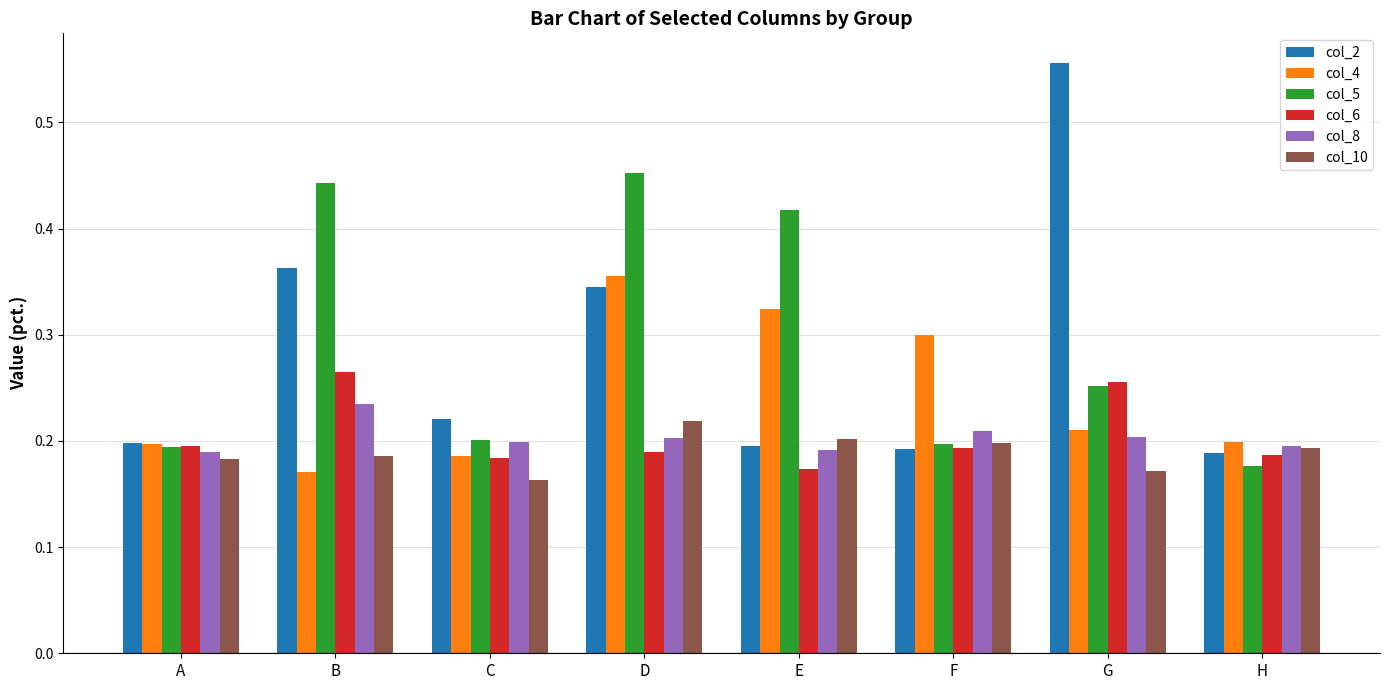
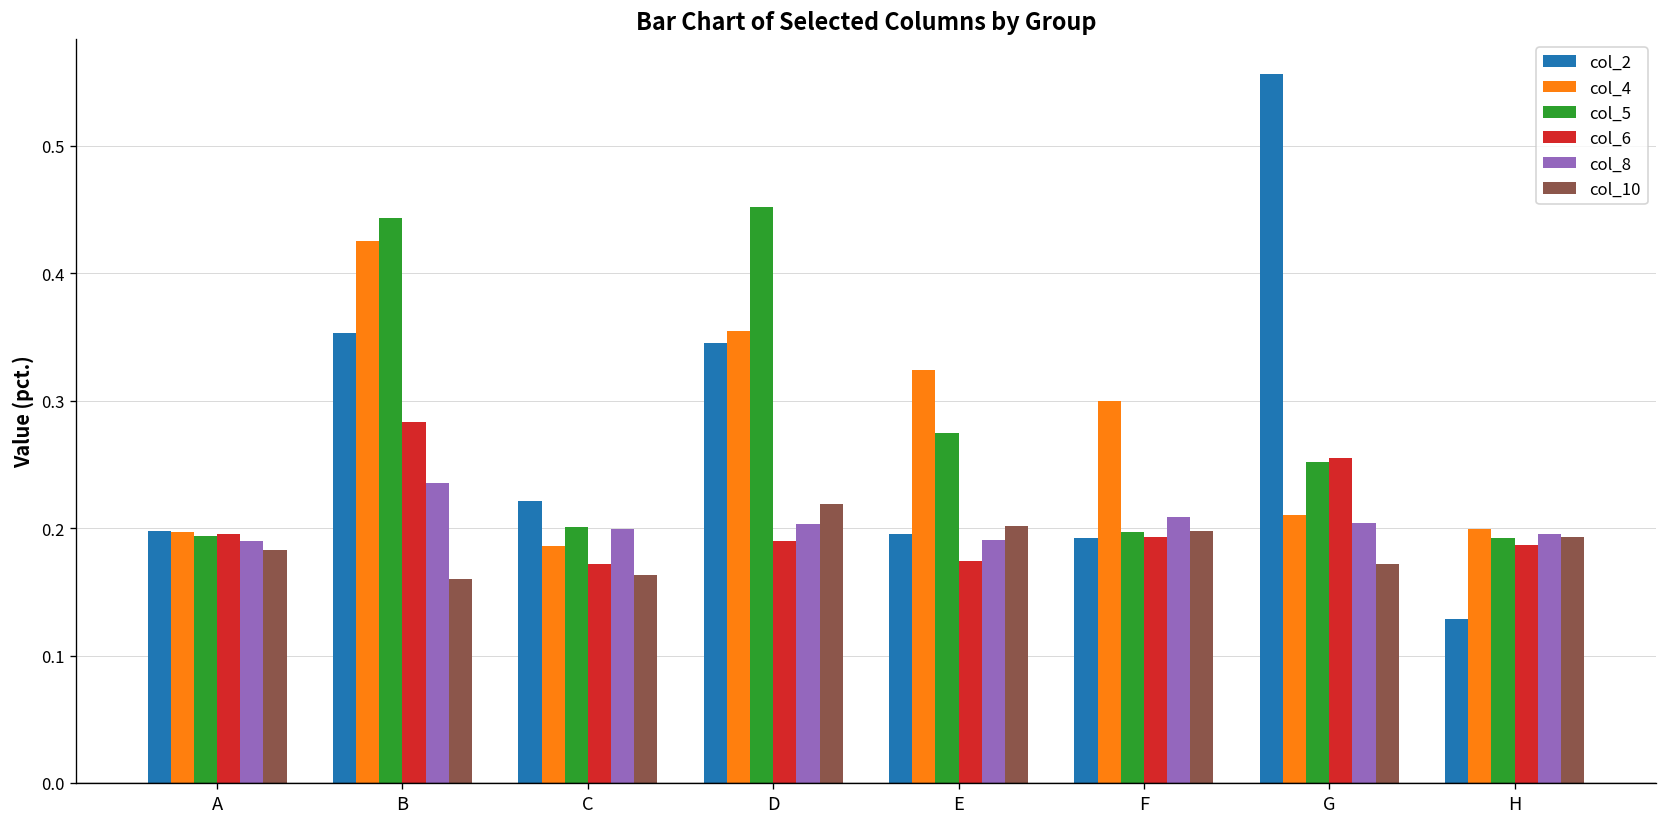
  {
    "col_2": {
      "A": 0.198,
-     "B": 0.363,
+     "B": 0.353,
      "C": 0.221,
      "D": 0.345,
      "E": 0.195,
      "F": 0.192,
      "G": 0.556,
-     "H": 0.189
+     "H": 0.129
    },
    "col_4": {
      "A": 0.197,
-     "B": 0.171,
+     "B": 0.425,
      "C": 0.186,
      "D": 0.355,
      "E": 0.324,
      "F": 0.300,
      "G": 0.210,
      "H": 0.199
    },
    "col_5": {
      "A": 0.194,
      "B": 0.443,
      "C": 0.201,
      "D": 0.452,
-     "E": 0.417,
+     "E": 0.275,
      "F": 0.197,
      "G": 0.252,
-     "H": 0.176
+     "H": 0.192
    },
    "col_6": {
      "A": 0.195,
-     "B": 0.265,
-     "C": 0.184,
+     "B": 0.283,
+     "C": 0.172,
      "D": 0.190,
      "E": 0.174,
      "F": 0.193,
      "G": 0.255,
      "H": 0.187
    },
    "col_8": {
      "A": 0.190,
      "B": 0.235,
      "C": 0.199,
      "D": 0.203,
      "E": 0.191,
      "F": 0.209,
      "G": 0.204,
      "H": 0.195
    },
    "col_10": {
      "A": 0.183,
-     "B": 0.186,
+     "B": 0.160,
      "C": 0.163,
      "D": 0.219,
      "E": 0.202,
      "F": 0.198,
      "G": 0.172,
      "H": 0.193
    }
  }
